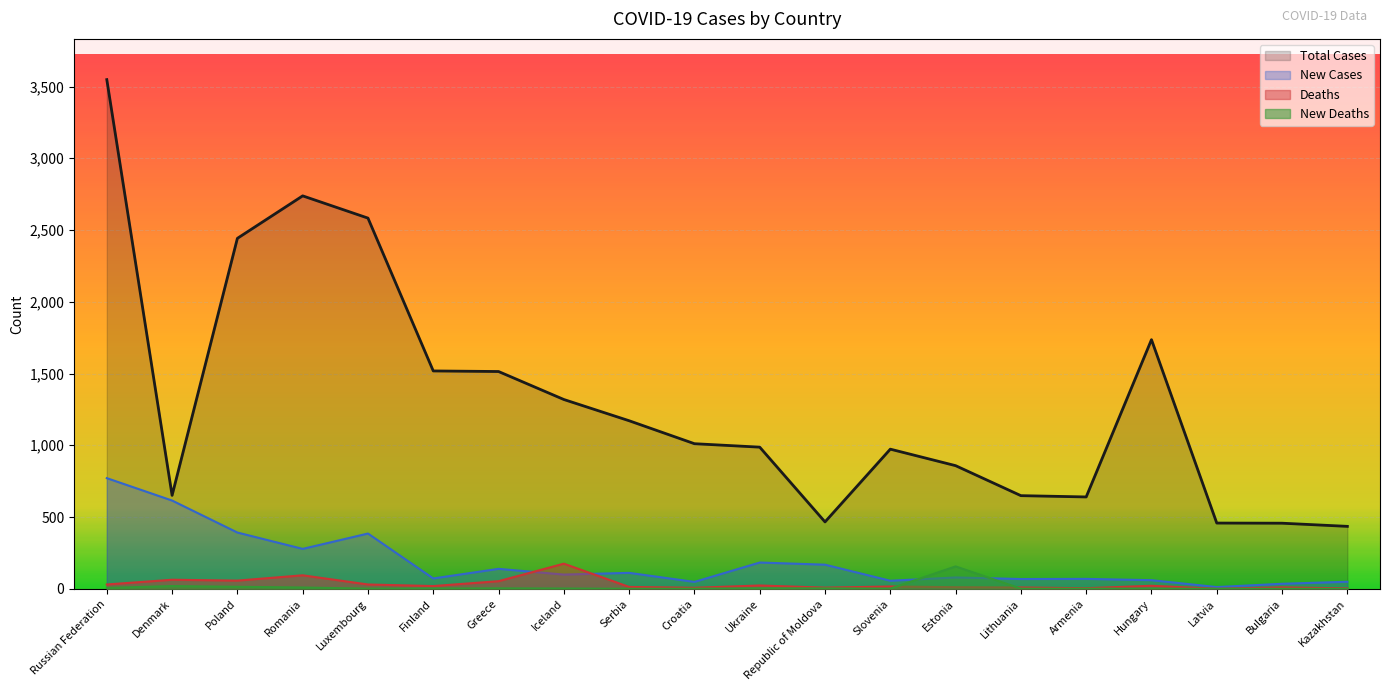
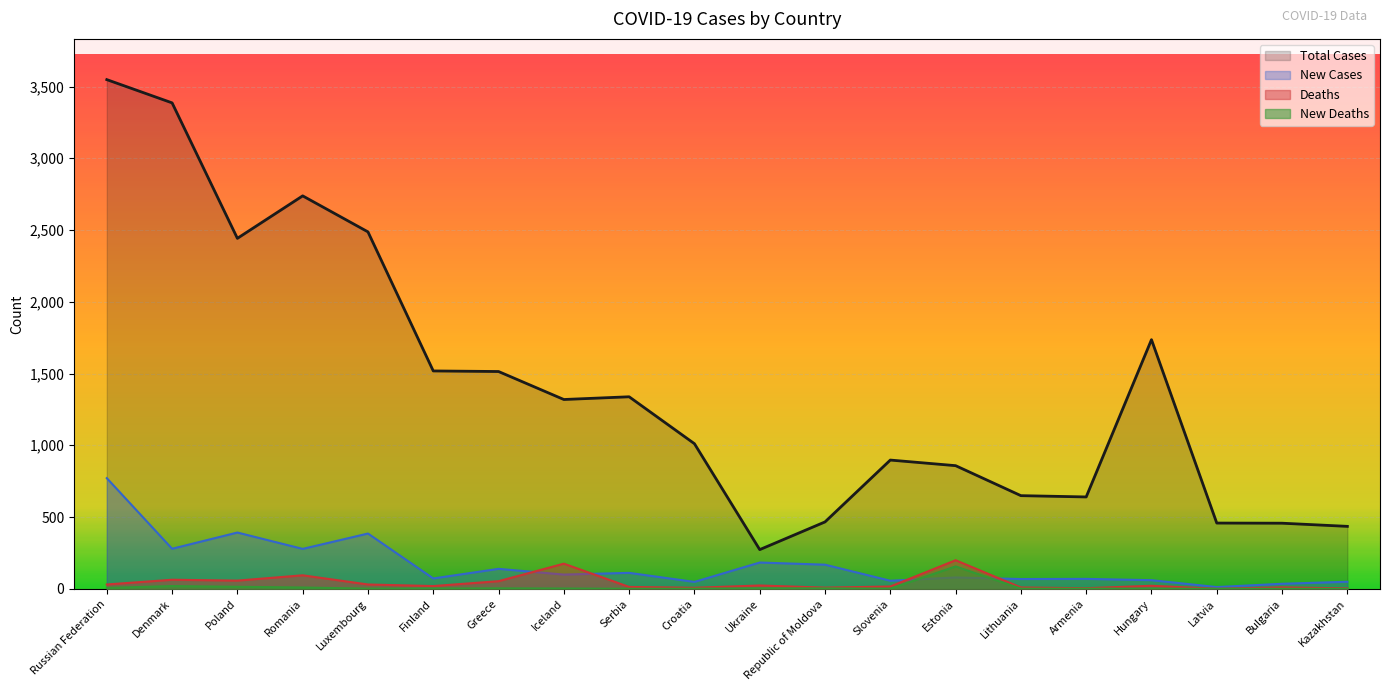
  {
    "Total Cases": {
      "Russian Federation": "3,550",
-     "Denmark": "650",
+     "Denmark": "3,390",
      "Poland": "2,440",
      "Romania": "2,740",
-     "Luxembourg": "2,580",
+     "Luxembourg": "2,490",
      "Finland": "1,520",
      "Greece": "1,510",
      "Iceland": "1,320",
-     "Serbia": "1,170",
+     "Serbia": "1,340",
      "Croatia": "1,010",
-     "Ukraine": "990",
+     "Ukraine": "270",
      "Republic of Moldova": "470",
-     "Slovenia": "970",
+     "Slovenia": "900",
      "Estonia": "860",
      "Lithuania": "650",
      "Armenia": "640",
      "Hungary": "1,740",
      "Latvia": "460",
      "Bulgaria": "460",
      "Kazakhstan": "440"
    },
    "New Cases": {
      "Russian Federation": "770",
-     "Denmark": "620",
+     "Denmark": "280",
      "Poland": "390",
      "Romania": "280",
      "Luxembourg": "390",
      "Finland": "70",
      "Greece": "140",
      "Iceland": "100",
      "Serbia": "110",
      "Croatia": "50",
      "Ukraine": "180",
      "Republic of Moldova": "170",
      "Slovenia": "60",
      "Estonia": "80",
      "Lithuania": "70",
      "Armenia": "70",
      "Hungary": "60",
      "Bulgaria": "40",
      "Kazakhstan": "50"
    },
    "Deaths": {
      "Russian Federation": "30",
      "Denmark": "60",
      "Poland": "60",
      "Romania": "90",
      "Luxembourg": "30",
      "Greece": "50",
      "Iceland": "180",
      "Ukraine": "20",
-     "Estonia": "10",
+     "Estonia": "200",
      "Hungary": "20"
    },
    "New Deaths": {
      "Russian Federation": "10",
      "Denmark": "20",
      "Poland": "10",
      "Romania": "10",
      "Luxembourg": "0",
      "Greece": "0",
      "Iceland": "0",
      "Ukraine": "0",
      "Estonia": "160",
      "Hungary": "0"
    }
  }
